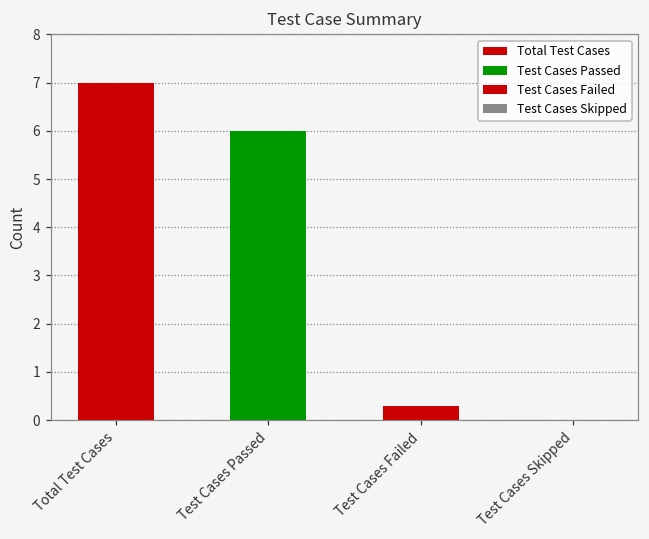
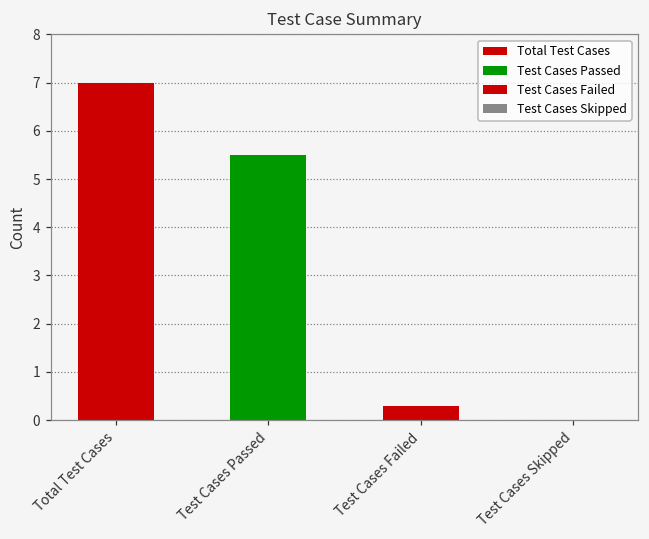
  {
    "Total Test Cases": 7.0,
-   "Test Cases Passed": 6.0,
+   "Test Cases Passed": 5.5,
    "Test Cases Failed": 0.3,
    "Test Cases Skipped": 0.0
  }
